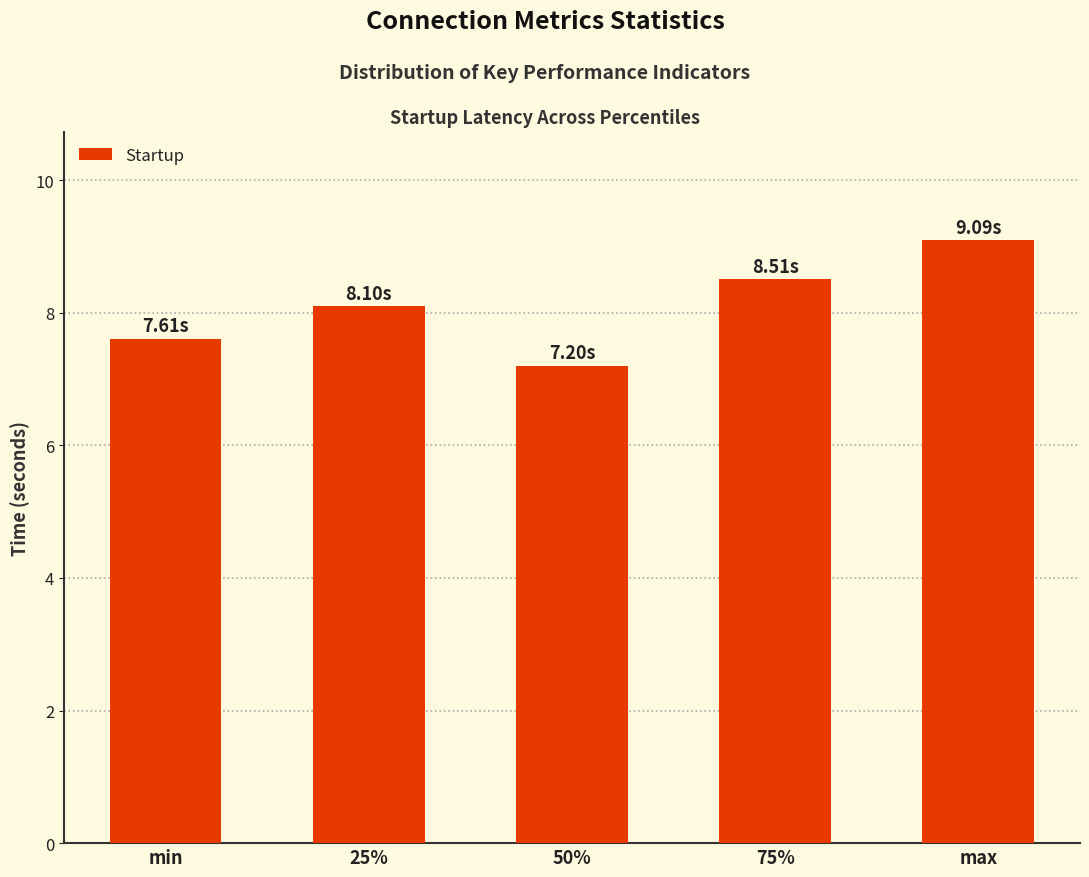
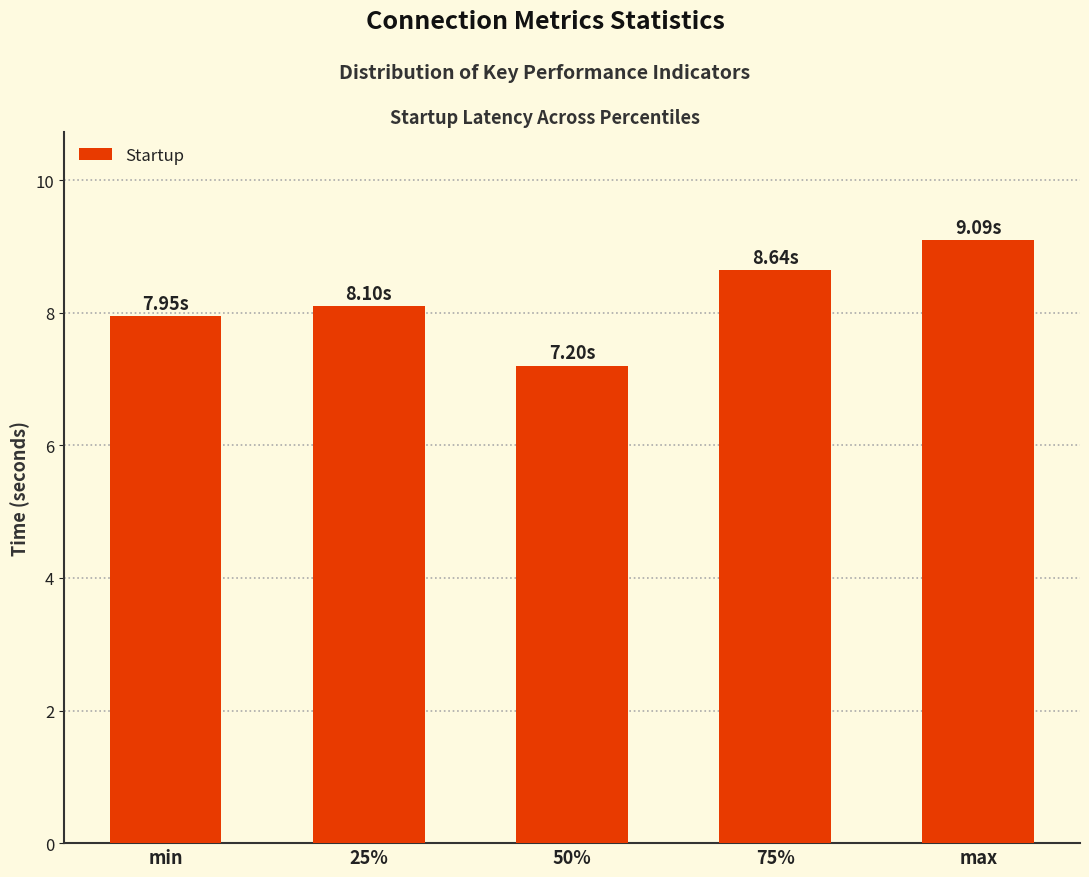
  {
-   "min": "7.61s",
+   "min": "7.95s",
    "25%": "8.10s",
    "50%": "7.20s",
-   "75%": "8.51s",
+   "75%": "8.64s",
    "max": "9.09s"
  }
